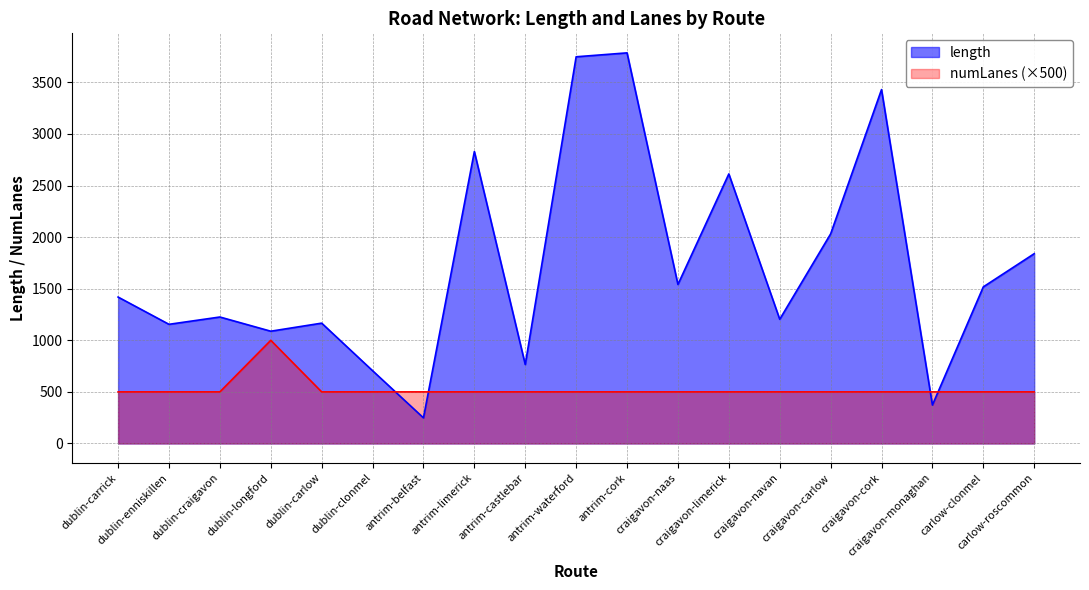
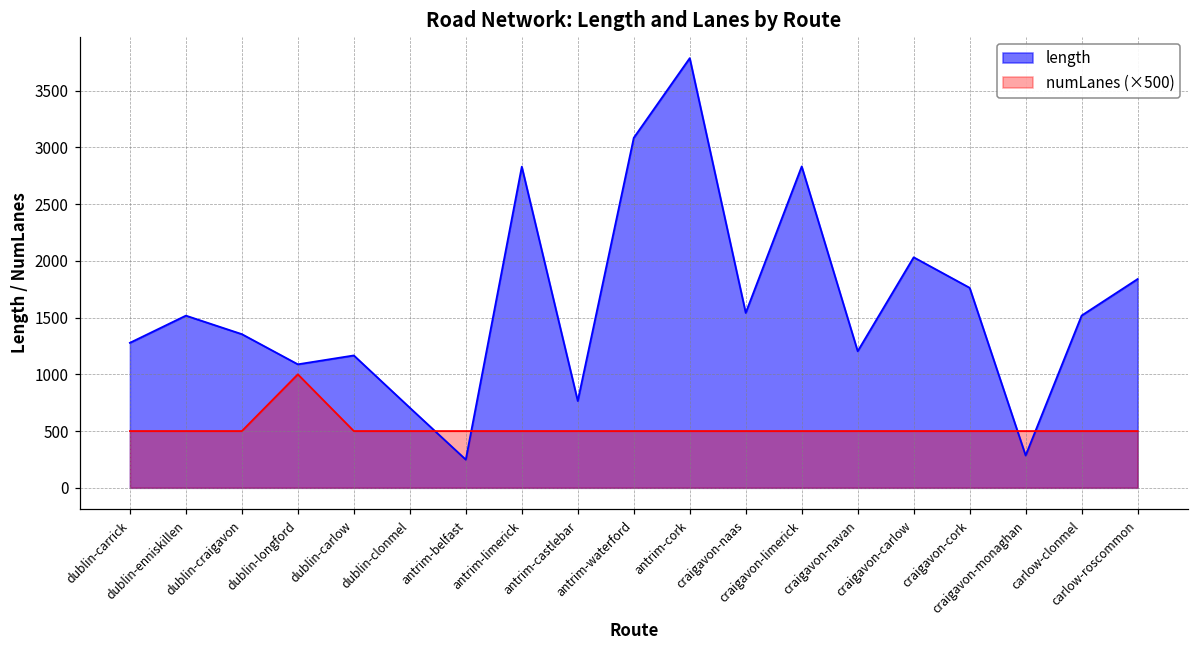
  {
    "length": {
-     "dublin-carrick": 1420,
-     "dublin-enniskillen": 1150,
-     "dublin-craigavon": 1230,
+     "dublin-carrick": 1280,
+     "dublin-enniskillen": 1520,
+     "dublin-craigavon": 1350,
      "dublin-longford": 1090,
      "dublin-carlow": 1170,
      "dublin-clonmel": 710,
      "antrim-belfast": 250,
      "antrim-limerick": 2830,
      "antrim-castlebar": 770,
-     "antrim-waterford": 3750,
+     "antrim-waterford": 3080,
      "antrim-cork": 3790,
      "craigavon-naas": 1540,
-     "craigavon-limerick": 2610,
+     "craigavon-limerick": 2830,
      "craigavon-navan": 1200,
      "craigavon-carlow": 2030,
-     "craigavon-cork": 3430,
-     "craigavon-monaghan": 370,
+     "craigavon-cork": 1760,
+     "craigavon-monaghan": 280,
      "carlow-clonmel": 1520,
      "carlow-roscommon": 1840
    },
    "numLanes (×500)": {
      "dublin-carrick": 500,
      "dublin-enniskillen": 500,
      "dublin-craigavon": 500,
      "dublin-longford": 1000,
      "dublin-carlow": 500,
      "dublin-clonmel": 500,
      "antrim-belfast": 500,
      "antrim-limerick": 500,
      "antrim-castlebar": 500,
      "antrim-waterford": 500,
      "antrim-cork": 500,
      "craigavon-naas": 500,
      "craigavon-limerick": 500,
      "craigavon-navan": 500,
      "craigavon-carlow": 500,
      "craigavon-cork": 500,
      "craigavon-monaghan": 500,
      "carlow-clonmel": 500,
      "carlow-roscommon": 500
    }
  }
